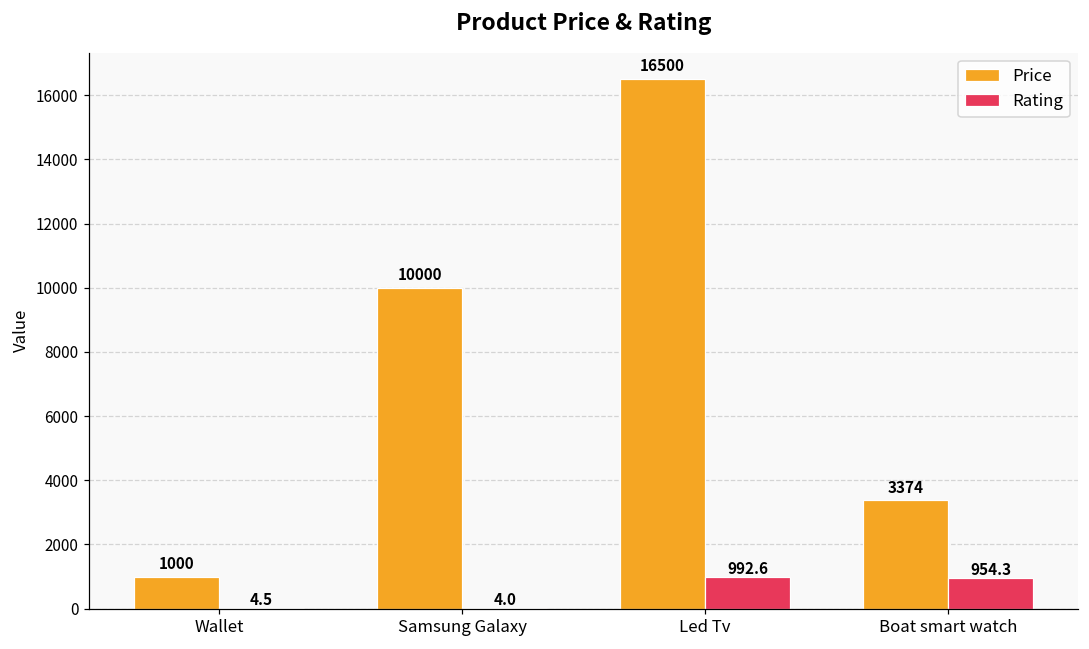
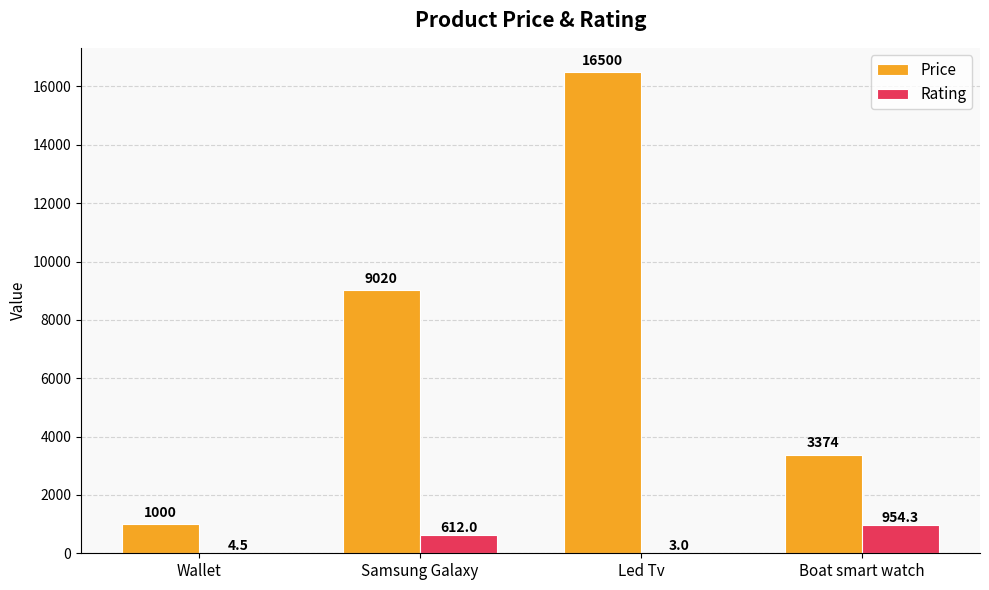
  {
    "Price": {
      "Wallet": 1000,
-     "Samsung Galaxy": 10000,
+     "Samsung Galaxy": 9020,
      "Led Tv": 16500,
      "Boat smart watch": 3374
    },
    "Rating": {
      "Wallet": 4.5,
-     "Samsung Galaxy": 4.0,
-     "Led Tv": 992.6,
+     "Samsung Galaxy": 612.0,
+     "Led Tv": 3.0,
      "Boat smart watch": 954.3
    }
  }
